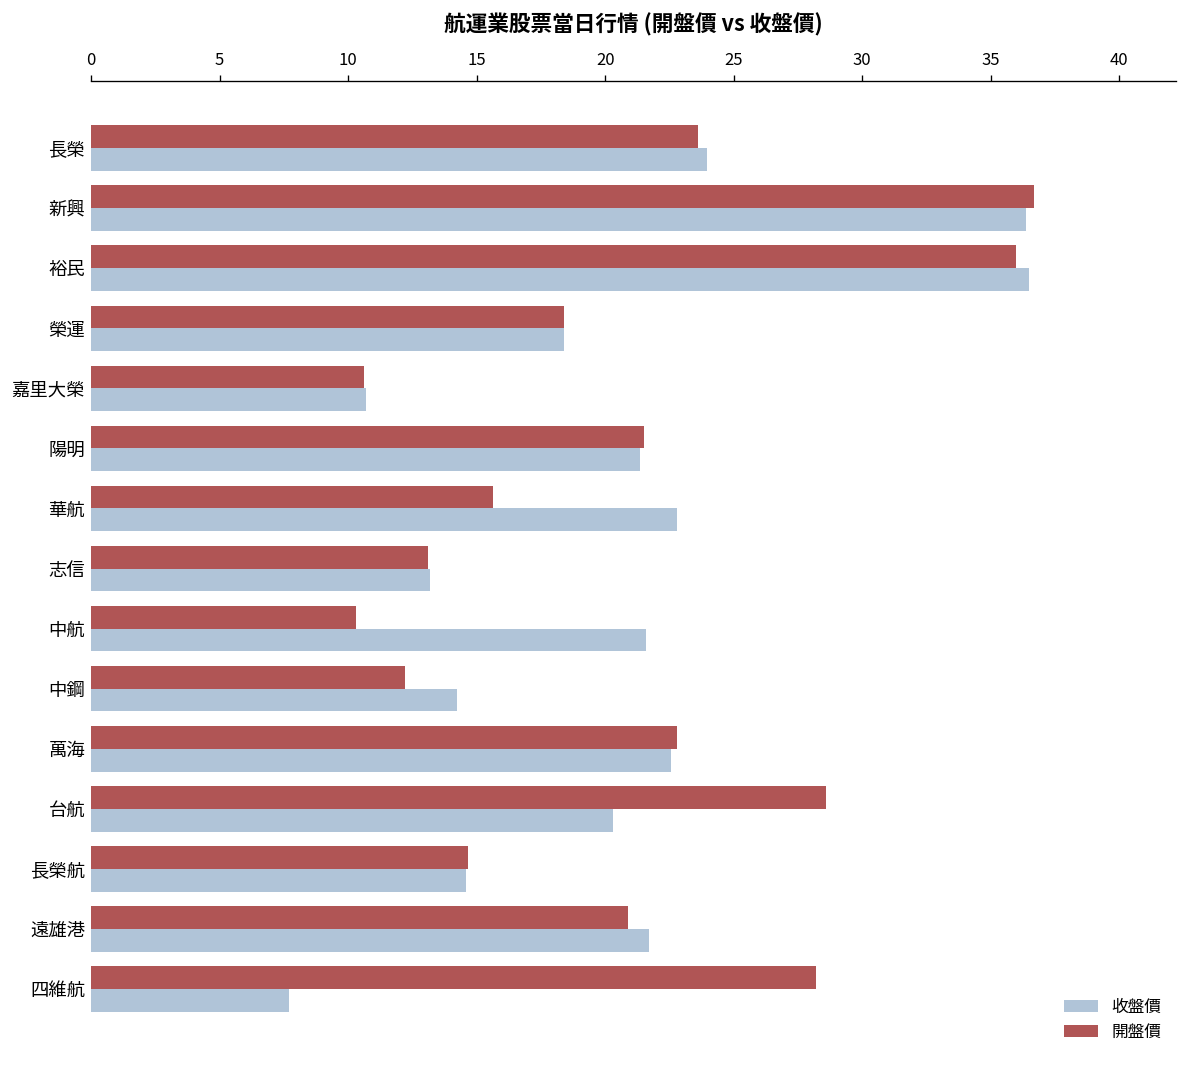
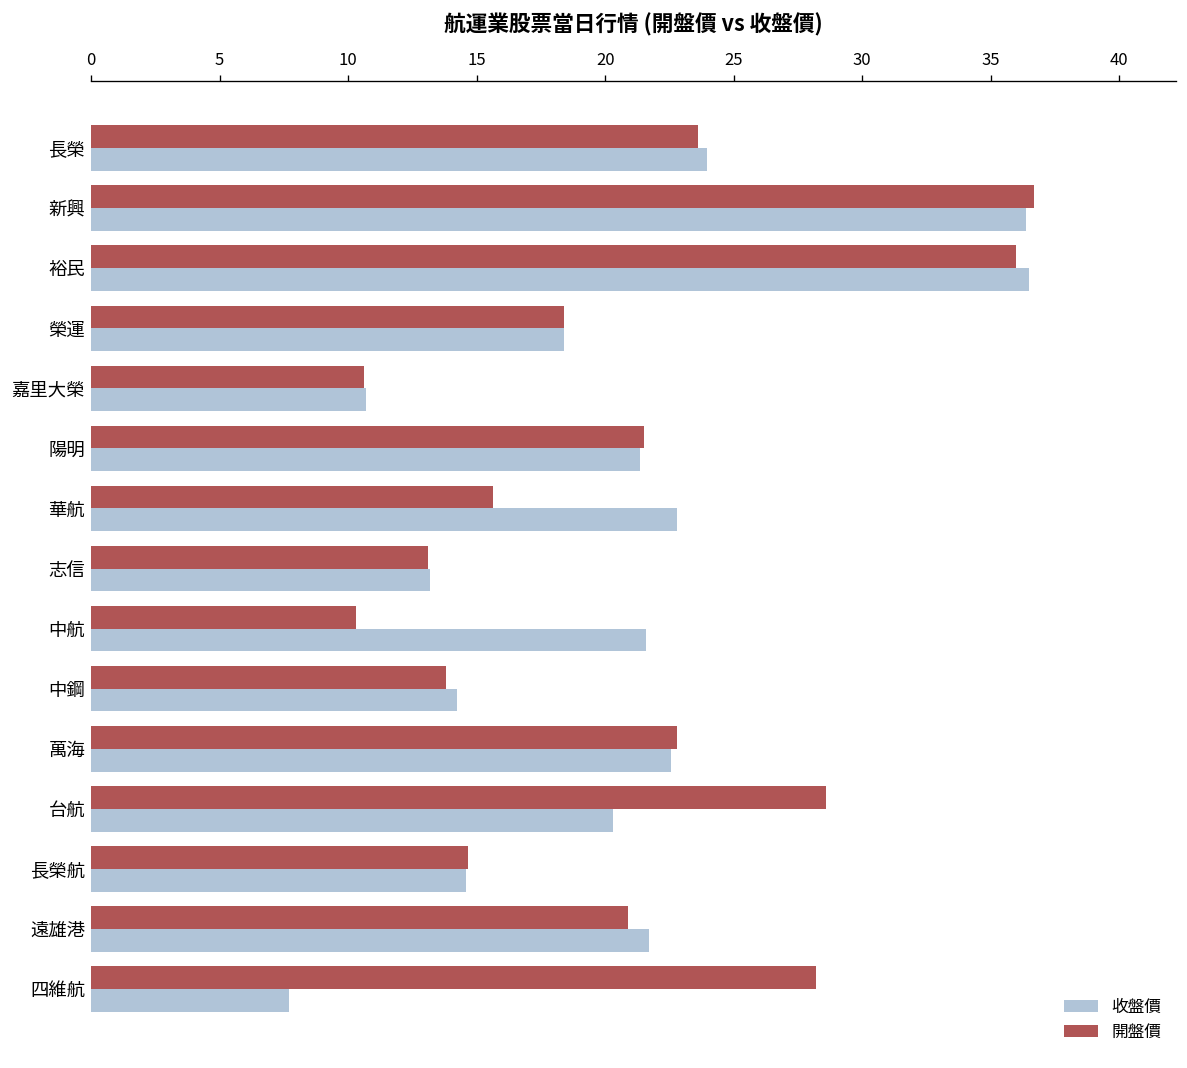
  {
    "收盤價": {
      "長榮": 24.0,
      "新興": 36.4,
      "裕民": 36.5,
      "榮運": 18.4,
      "嘉里大榮": 10.7,
      "陽明": 21.4,
      "華航": 22.8,
      "志信": 13.2,
      "中航": 21.6,
      "中鋼": 14.3,
      "萬海": 22.6,
      "台航": 20.3,
      "長榮航": 14.6,
      "遠雄港": 21.7,
      "四維航": 7.7
    },
    "開盤價": {
      "長榮": 23.6,
      "新興": 36.7,
      "裕民": 36.0,
      "榮運": 18.4,
      "嘉里大榮": 10.6,
      "陽明": 21.5,
      "華航": 15.7,
      "志信": 13.1,
      "中航": 10.3,
-     "中鋼": 12.2,
+     "中鋼": 13.8,
      "萬海": 22.8,
      "台航": 28.6,
      "長榮航": 14.7,
      "遠雄港": 20.9,
      "四維航": 28.2
    }
  }
